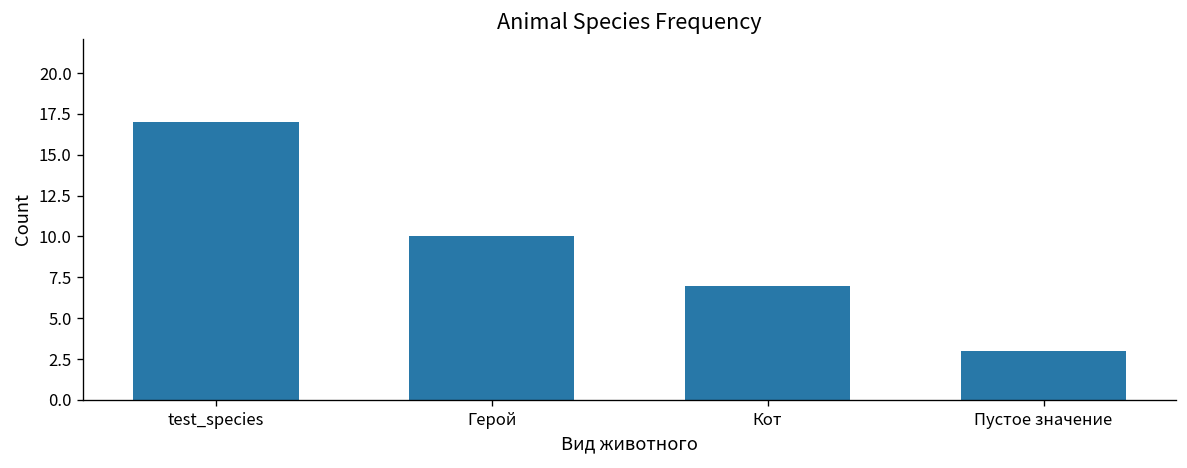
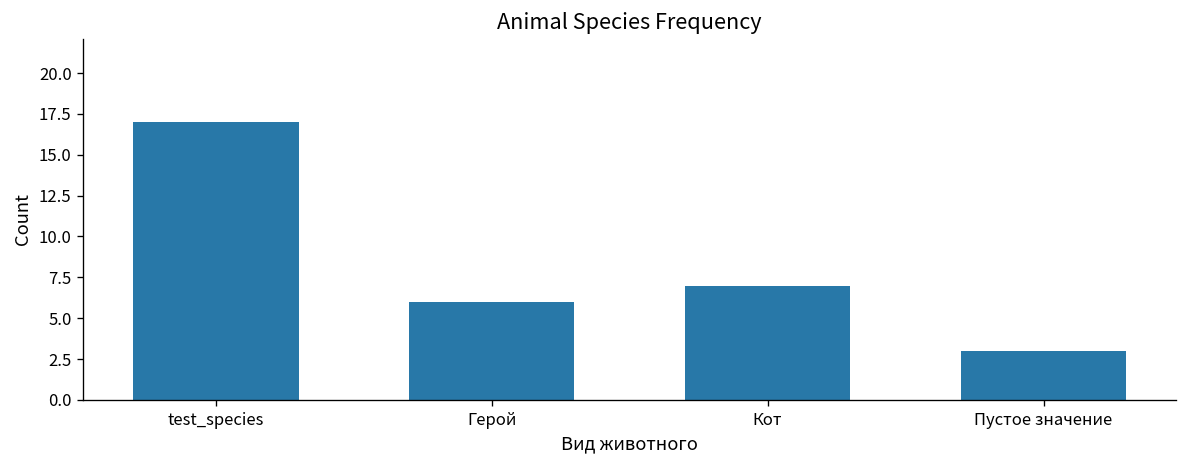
  {
    "test_species": 17,
-   "Герой": 10,
+   "Герой": 6,
    "Кот": 7,
    "Пустое значение": 3
  }
